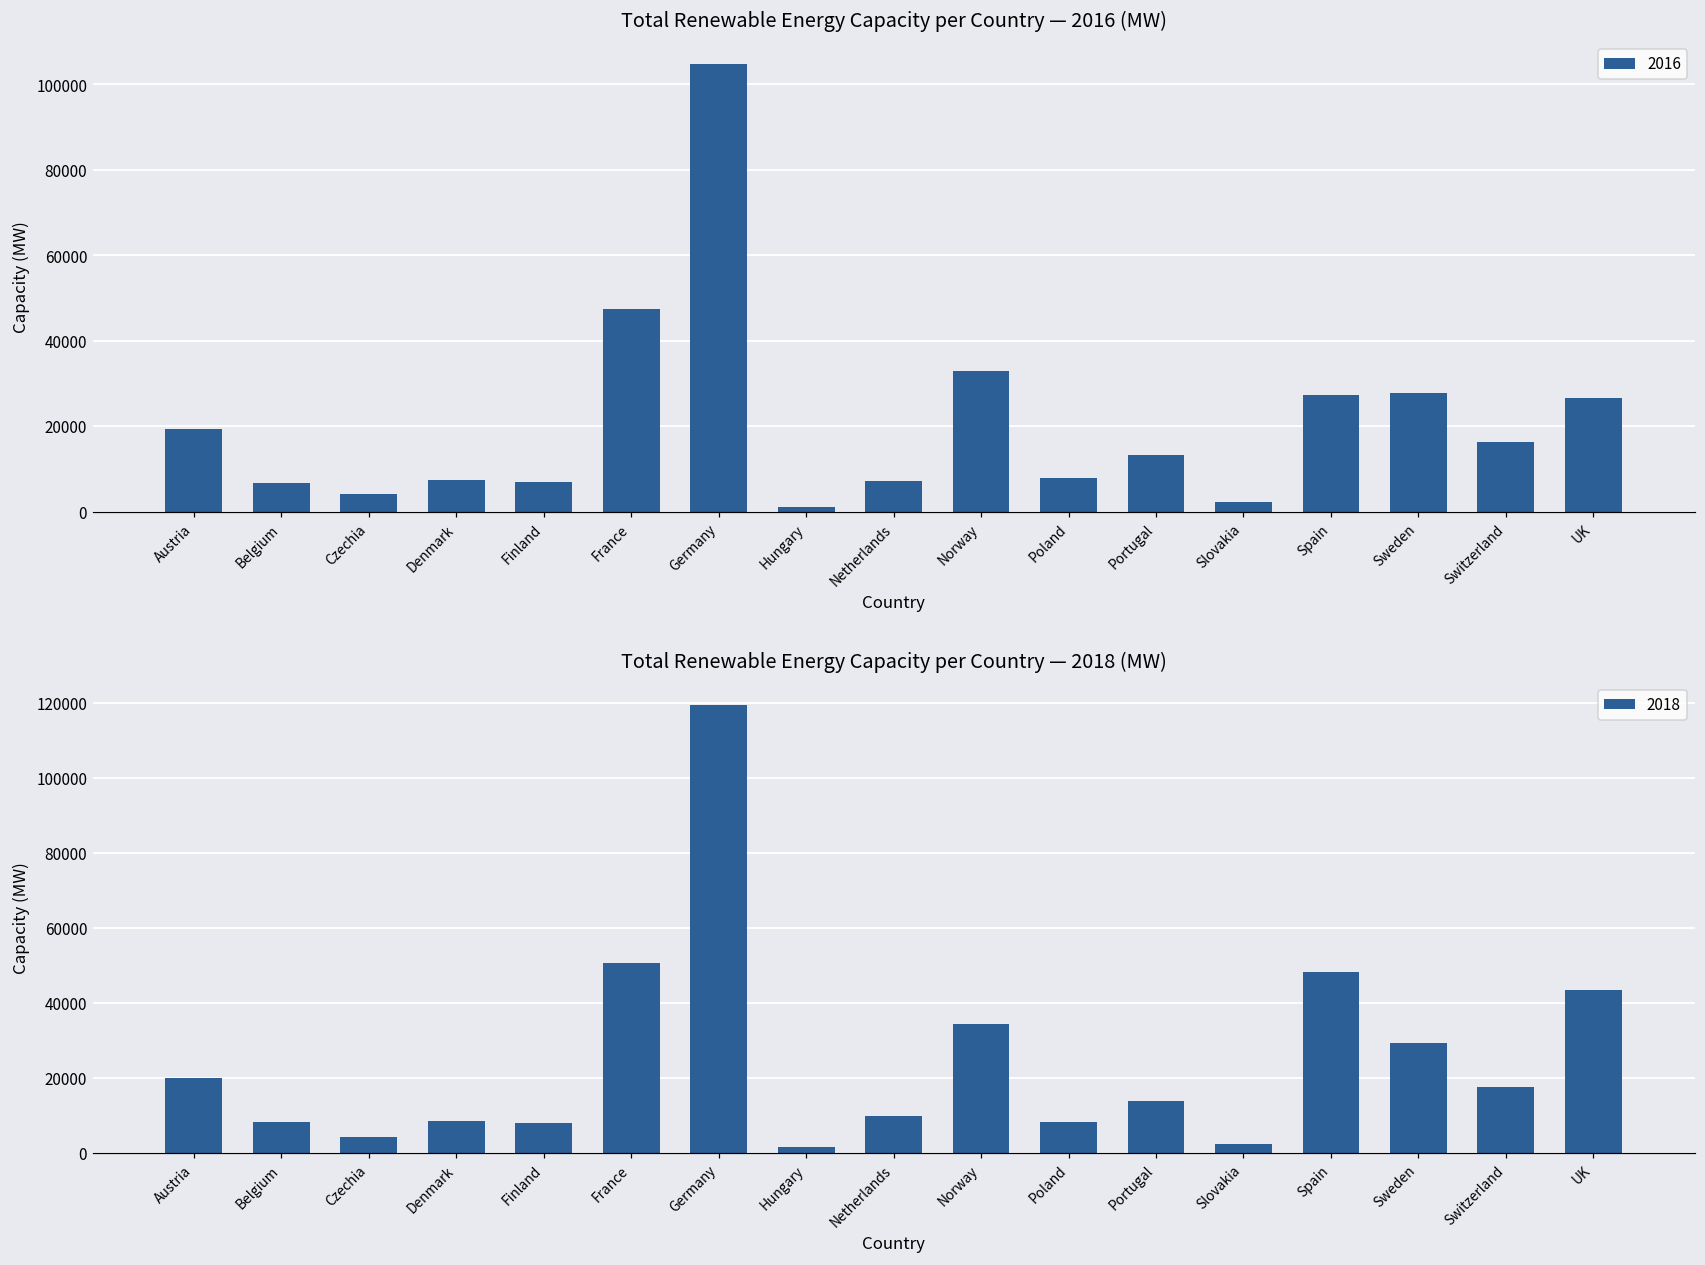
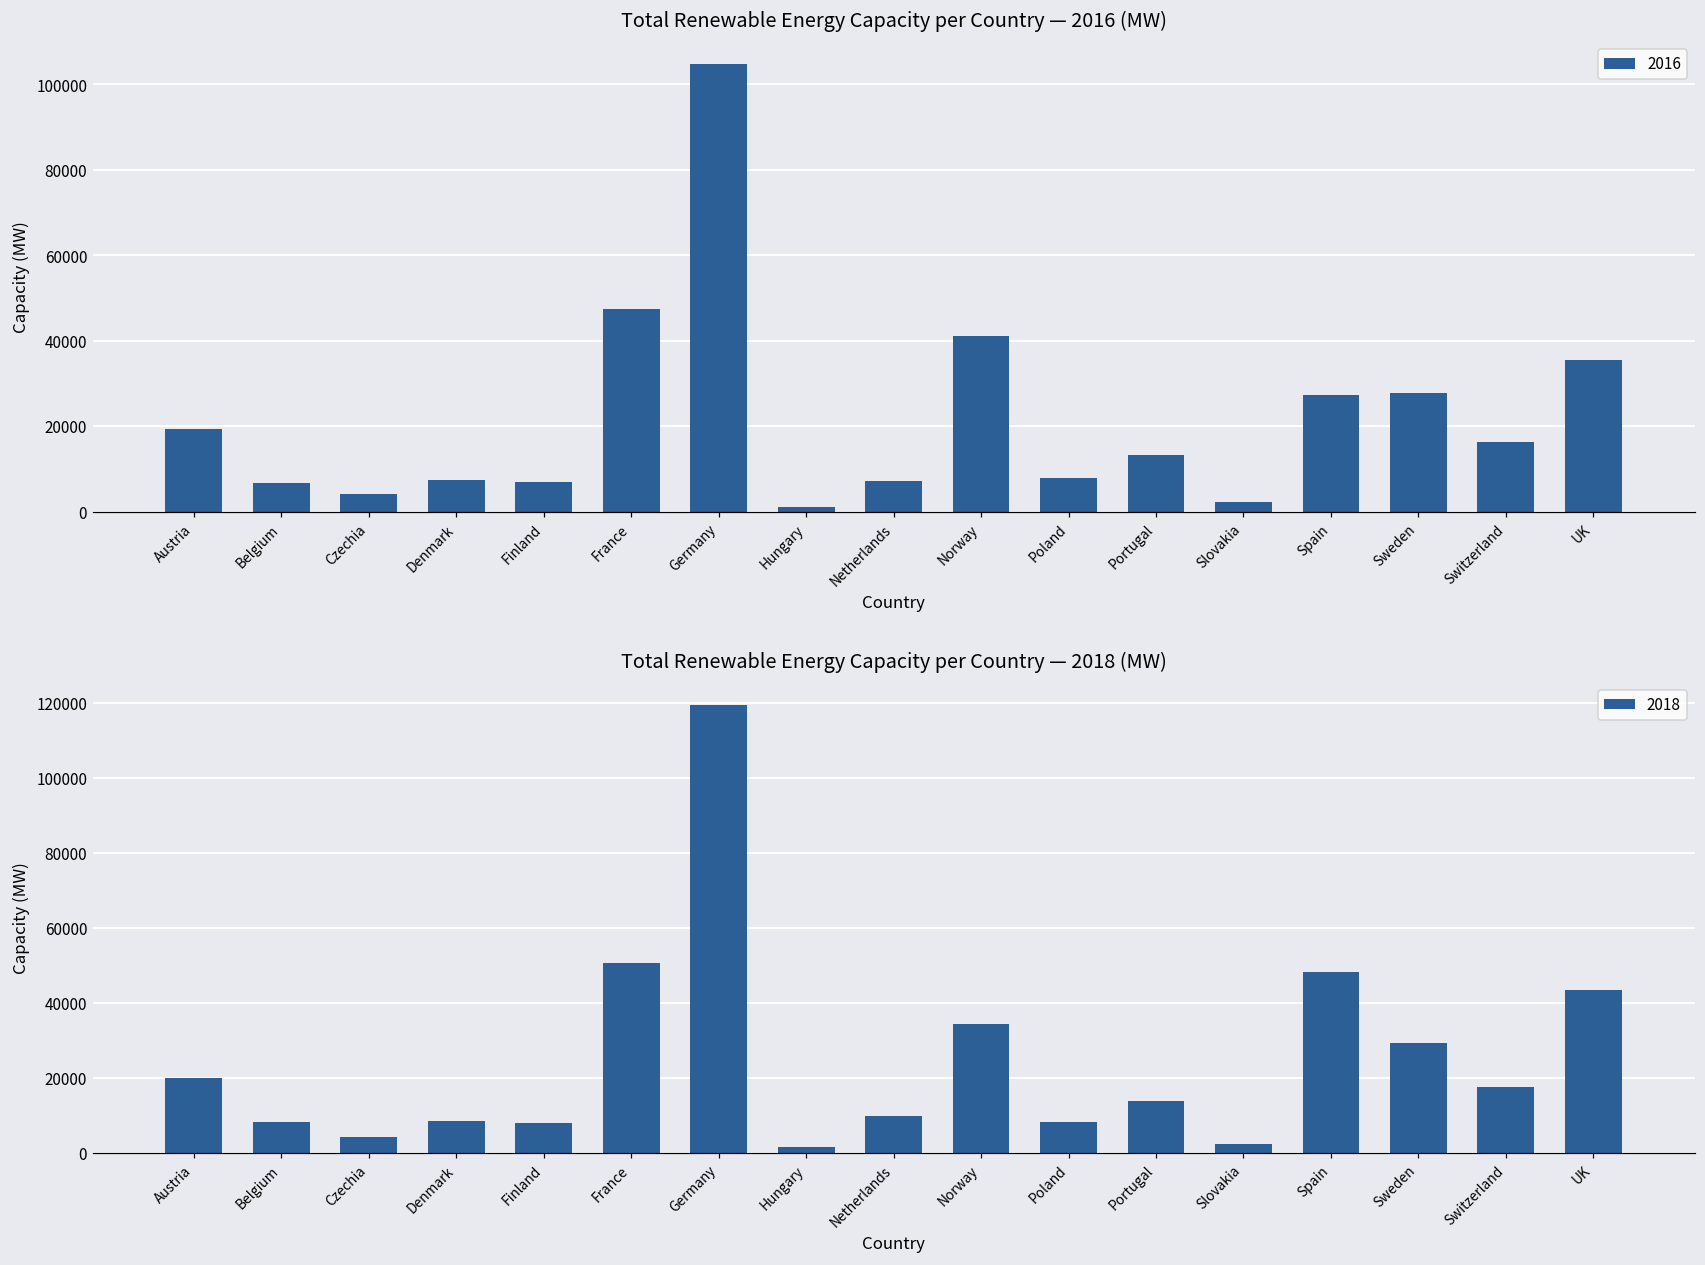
  {
    "Total Renewable Energy Capacity per Country — 2016 (MW)": {
      "Austria": 19000,
      "Belgium": 7000,
      "Czechia": 4000,
      "Denmark": 7000,
      "Finland": 7000,
      "France": 47000,
      "Germany": 105000,
      "Hungary": 1000,
      "Netherlands": 7000,
-     "Norway": 33000,
+     "Norway": 41000,
      "Poland": 8000,
      "Portugal": 13000,
      "Slovakia": 2000,
      "Spain": 27000,
      "Sweden": 28000,
      "Switzerland": 16000,
-     "UK": 27000
+     "UK": 35000
    },
    "Total Renewable Energy Capacity per Country — 2018 (MW)": {
      "Austria": 20000,
      "Belgium": 8000,
      "Czechia": 4000,
      "Denmark": 8000,
      "Finland": 8000,
      "France": 51000,
      "Germany": 119000,
      "Hungary": 2000,
      "Netherlands": 10000,
      "Norway": 34000,
      "Poland": 8000,
      "Portugal": 14000,
      "Slovakia": 2000,
      "Spain": 48000,
      "Sweden": 29000,
      "Switzerland": 17000,
      "UK": 43000
    }
  }
